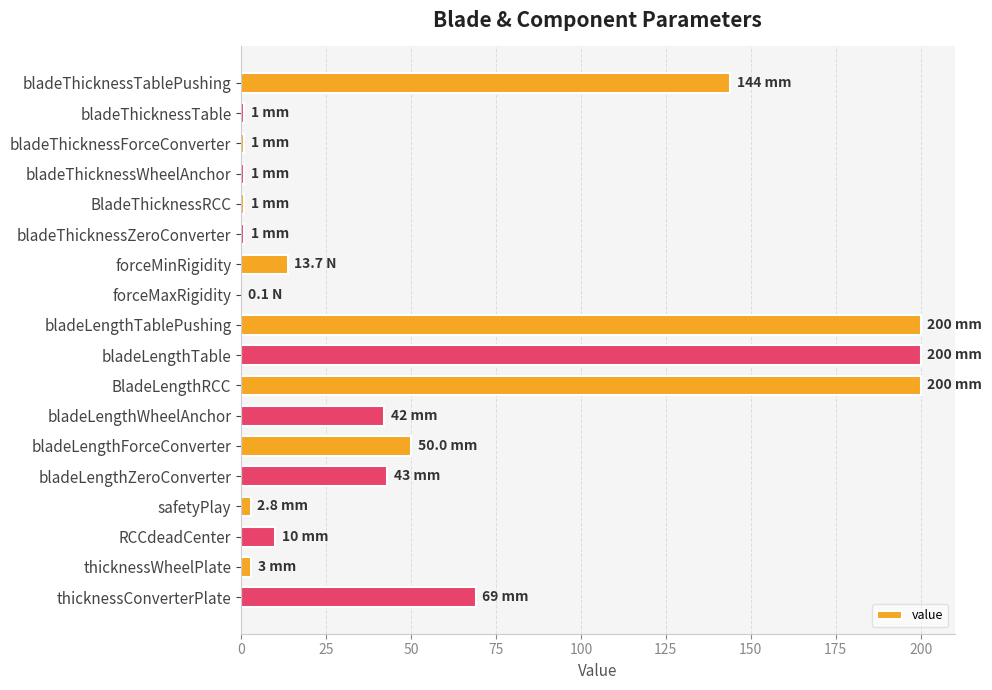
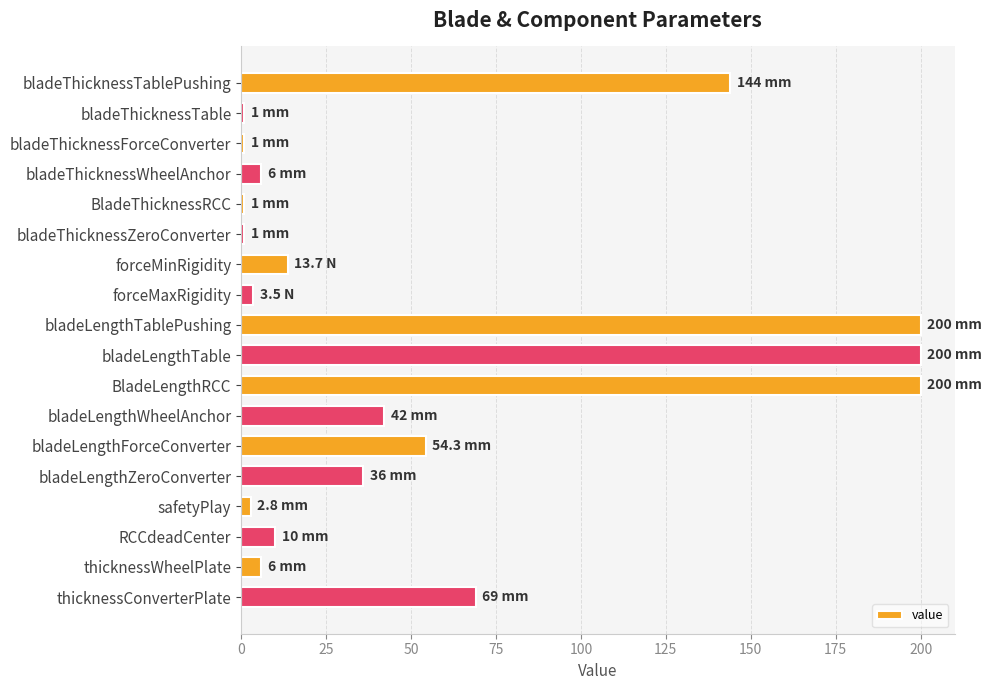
  {
    "bladeThicknessTablePushing": 144,
    "bladeThicknessTable": 1,
    "bladeThicknessForceConverter": 1,
-   "bladeThicknessWheelAnchor": 1,
+   "bladeThicknessWheelAnchor": 6,
    "BladeThicknessRCC": 1,
    "bladeThicknessZeroConverter": 1,
    "forceMinRigidity": 13.7,
-   "forceMaxRigidity": 0.1,
+   "forceMaxRigidity": 3.5,
    "bladeLengthTablePushing": 200,
    "bladeLengthTable": 200,
    "BladeLengthRCC": 200,
    "bladeLengthWheelAnchor": 42,
-   "bladeLengthForceConverter": 50.0,
-   "bladeLengthZeroConverter": 43,
+   "bladeLengthForceConverter": 54.3,
+   "bladeLengthZeroConverter": 36,
    "safetyPlay": 2.8,
    "RCCdeadCenter": 10,
-   "thicknessWheelPlate": 3,
+   "thicknessWheelPlate": 6,
    "thicknessConverterPlate": 69
  }
